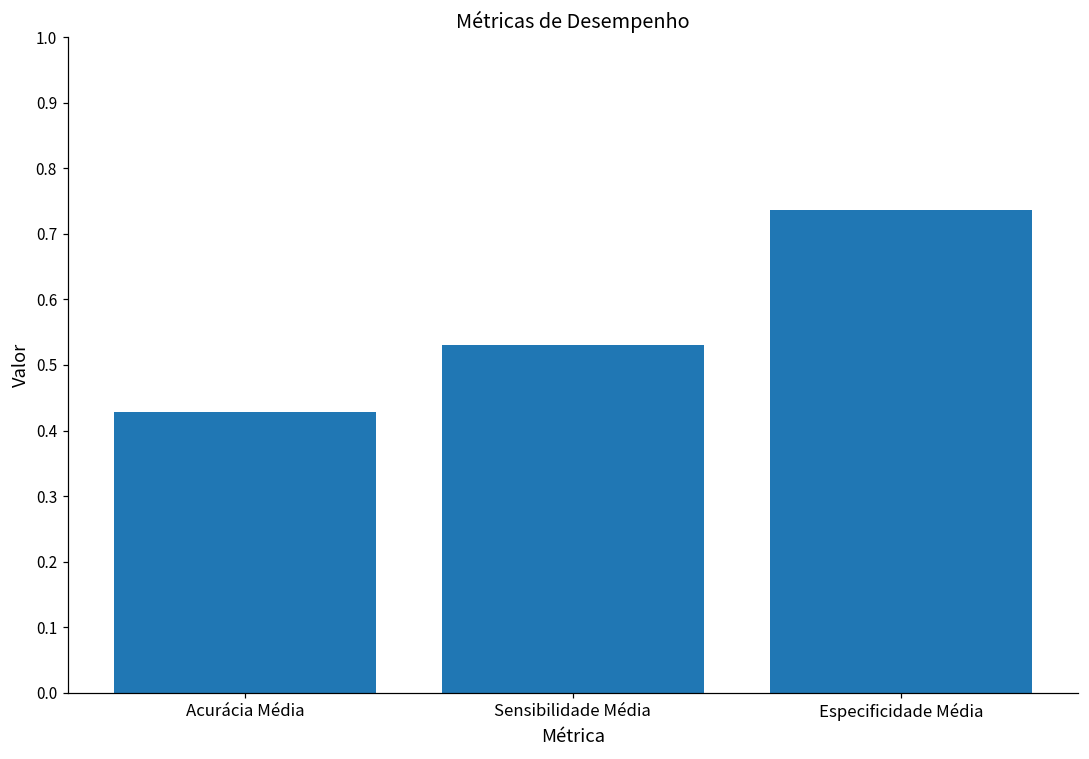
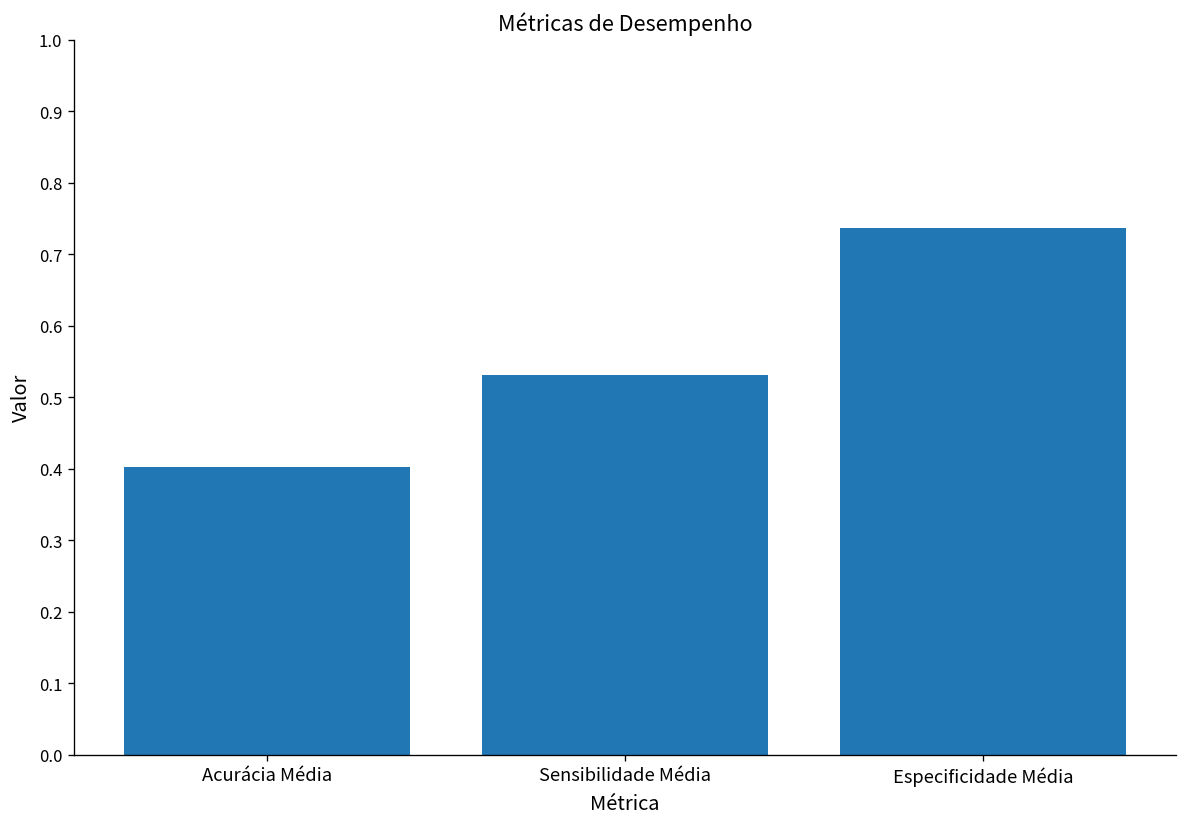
  {
-   "Acurácia Média": 0.43,
+   "Acurácia Média": 0.40,
    "Sensibilidade Média": 0.53,
    "Especificidade Média": 0.74
  }
